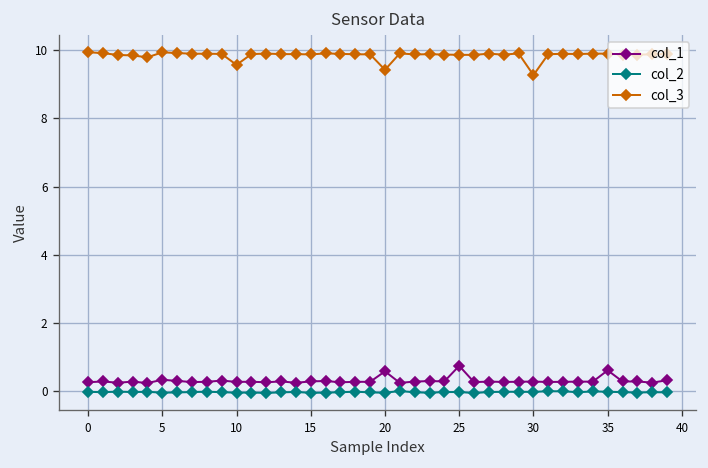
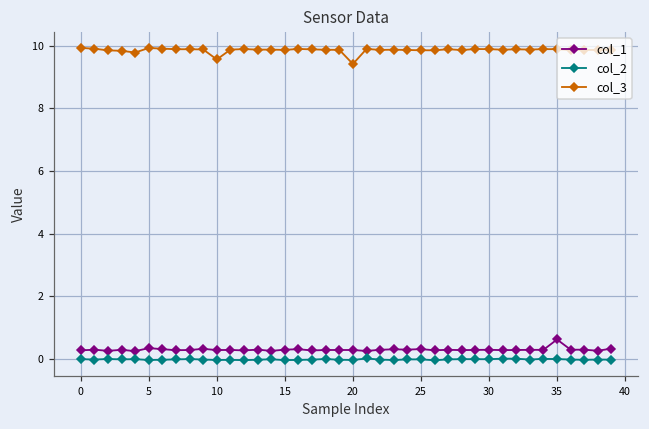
  {
    "col_1": {
      "0": 0.3,
      "5": 0.3,
      "10": 0.3,
      "15": 0.3,
-     "20": 0.6,
-     "25": 0.7,
+     "20": 0.3,
+     "25": 0.3,
      "30": 0.3,
      "35": 0.6
    },
    "col_2": {
      "0": 0.0,
      "5": 0.0,
      "10": 0.0,
      "15": 0.0,
      "20": 0.0,
      "25": 0.0,
      "30": 0.0,
      "35": 0.0
    },
    "col_3": {
      "0": 9.9,
      "5": 9.9,
      "10": 9.6,
      "15": 9.9,
      "20": 9.4,
      "25": 9.9,
-     "30": 9.3
+     "30": 9.9
    }
  }
